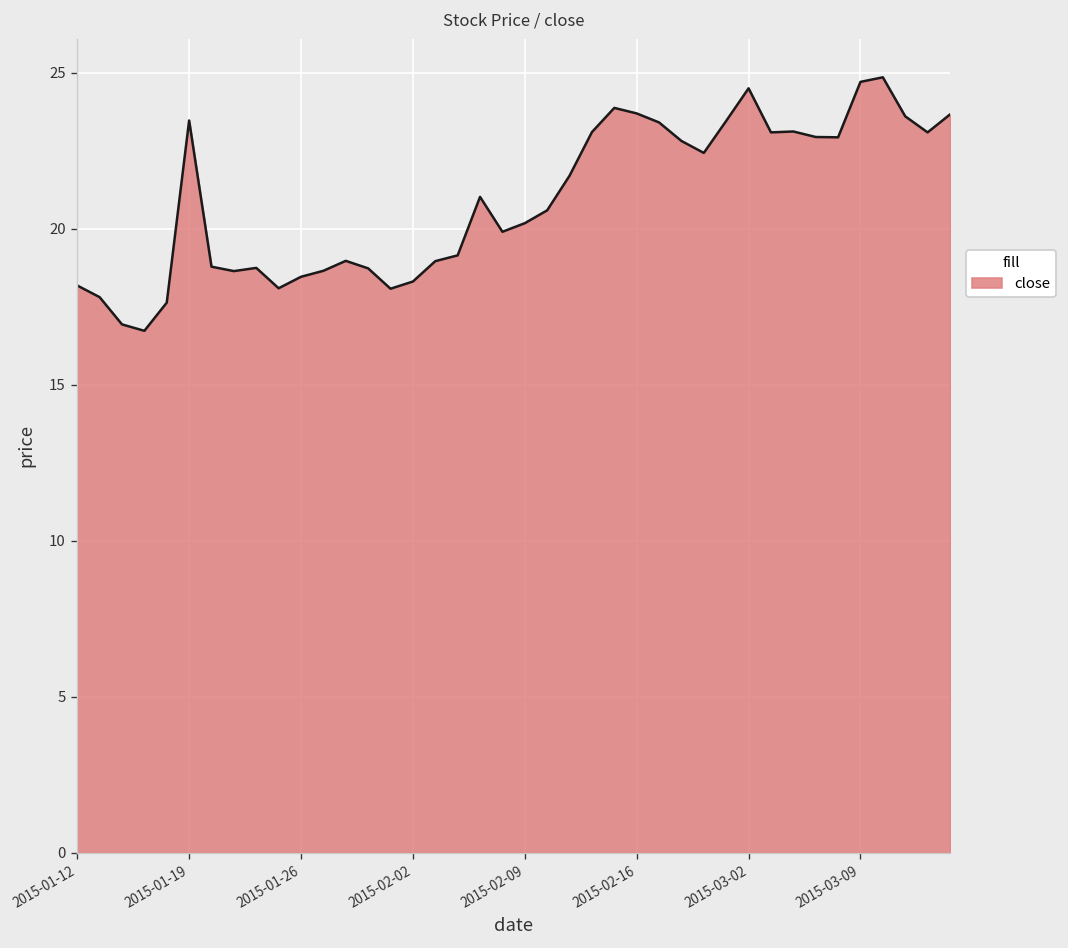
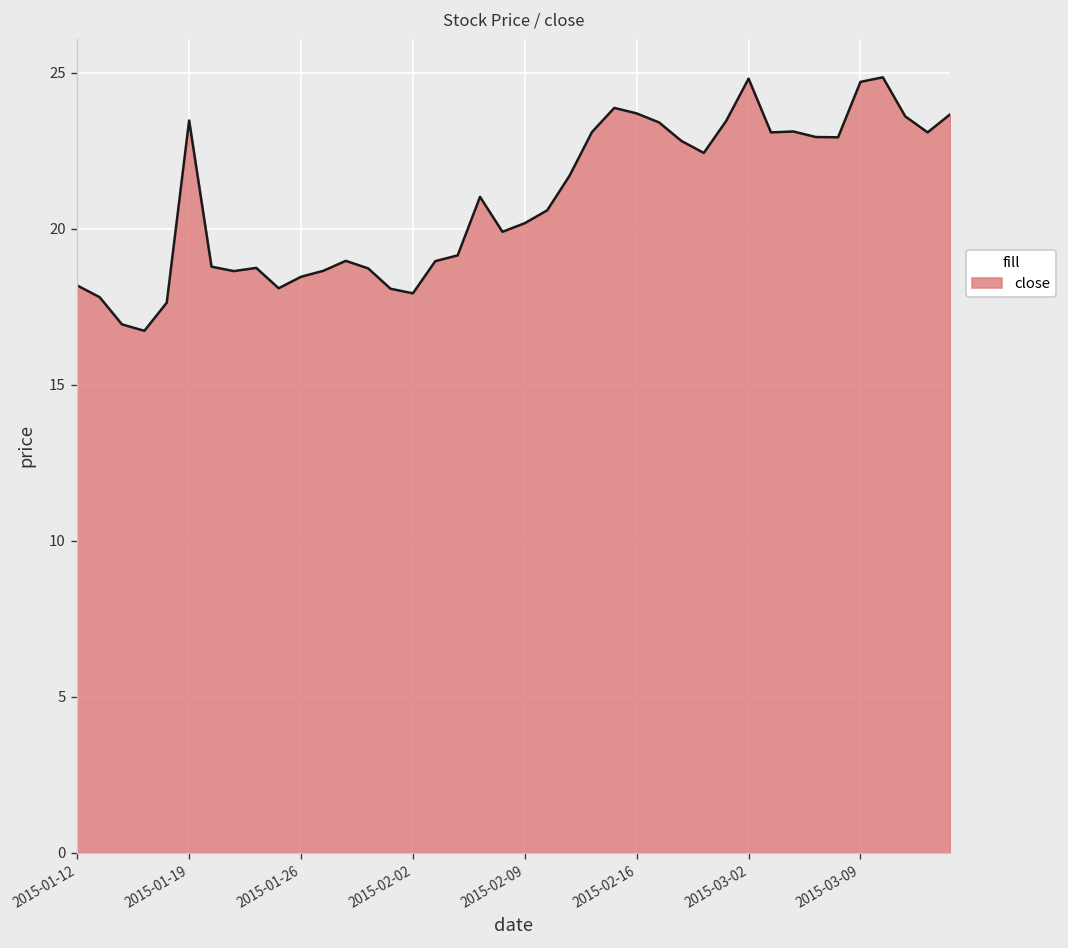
  {
    "2015-01-12": 18.2,
    "2015-01-19": 23.5,
    "2015-01-26": 18.5,
-   "2015-02-02": 18.3,
+   "2015-02-02": 17.9,
    "2015-02-09": 20.2,
    "2015-02-16": 23.7,
-   "2015-03-02": 24.5,
+   "2015-03-02": 24.8,
    "2015-03-09": 24.7
  }
